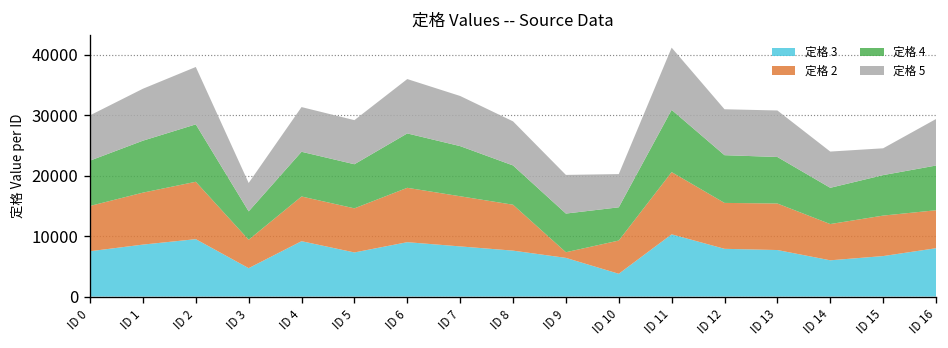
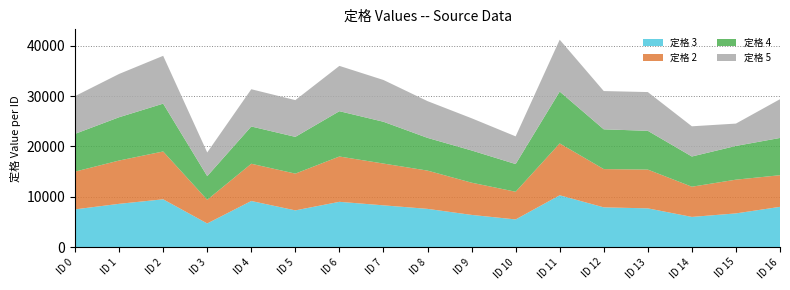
  {
    "定格 3": {
      "ID 0": 8000,
      "ID 1": 9000,
      "ID 2": 10000,
      "ID 3": 5000,
      "ID 4": 9000,
      "ID 5": 7000,
      "ID 6": 9000,
      "ID 7": 8000,
      "ID 8": 8000,
      "ID 9": 6000,
-     "ID 10": 4000,
+     "ID 10": 6000,
      "ID 11": 10000,
      "ID 12": 8000,
      "ID 13": 8000,
      "ID 14": 6000,
      "ID 15": 7000,
      "ID 16": 8000
    },
    "定格 2": {
      "ID 0": 8000,
      "ID 1": 9000,
      "ID 2": 10000,
      "ID 3": 5000,
      "ID 4": 7000,
      "ID 5": 7000,
      "ID 6": 9000,
      "ID 7": 8000,
      "ID 8": 8000,
-     "ID 9": 1000,
+     "ID 9": 6000,
      "ID 10": 6000,
      "ID 11": 10000,
      "ID 12": 8000,
      "ID 13": 8000,
      "ID 14": 6000,
      "ID 15": 7000,
      "ID 16": 6000
    },
    "定格 4": {
      "ID 0": 8000,
      "ID 1": 9000,
      "ID 2": 10000,
      "ID 3": 5000,
      "ID 4": 7000,
      "ID 5": 7000,
      "ID 6": 9000,
      "ID 7": 8000,
      "ID 8": 7000,
      "ID 9": 6000,
      "ID 10": 6000,
      "ID 11": 10000,
      "ID 12": 8000,
      "ID 13": 8000,
      "ID 14": 6000,
      "ID 15": 7000,
      "ID 16": 7000
    },
    "定格 5": {
      "ID 0": 8000,
      "ID 1": 9000,
      "ID 2": 10000,
      "ID 3": 5000,
      "ID 4": 7000,
      "ID 5": 7000,
      "ID 6": 9000,
      "ID 7": 8000,
      "ID 8": 7000,
      "ID 9": 6000,
      "ID 10": 6000,
      "ID 11": 10000,
      "ID 12": 8000,
      "ID 13": 8000,
      "ID 14": 6000,
      "ID 15": 4000,
      "ID 16": 8000
    }
  }
